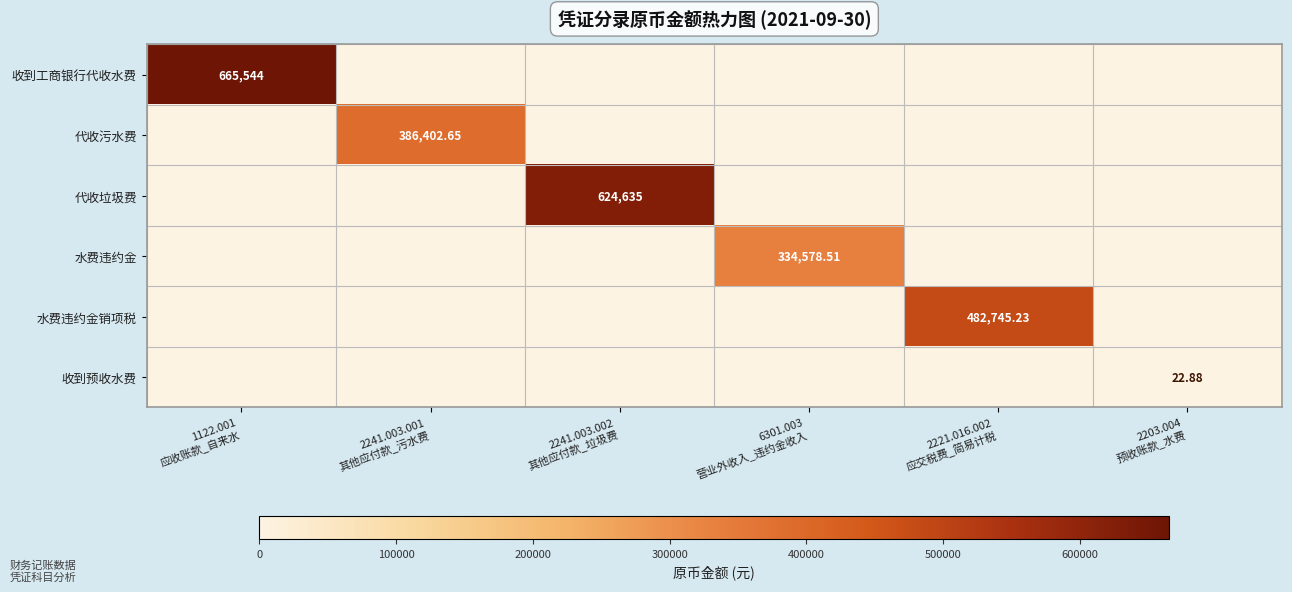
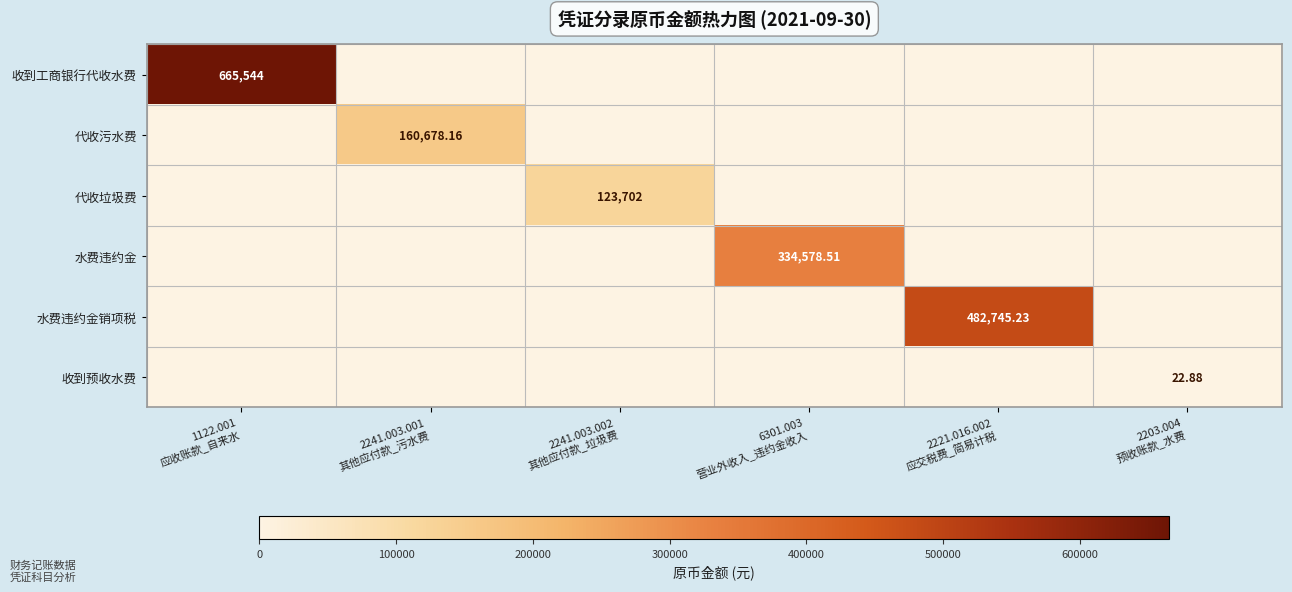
  {
    "收到工商银行代收水费": {
      "1122.001 应收账款_自来水": "665,544"
    },
    "代收污水费": {
-     "2241.003.001 其他应付款_污水费": "386,402.65"
+     "2241.003.001 其他应付款_污水费": "160,678.16"
    },
    "代收垃圾费": {
-     "2241.003.002 其他应付款_垃圾费": "624,635"
+     "2241.003.002 其他应付款_垃圾费": "123,702"
    },
    "水费违约金": {
      "6301.003 营业外收入_违约金收入": "334,578.51"
    },
    "水费违约金销项税": {
      "2221.016.002 应交税费_简易计税": "482,745.23"
    },
    "收到预收水费": {
      "2203.004 预收账款_水费": "22.88"
    }
  }
